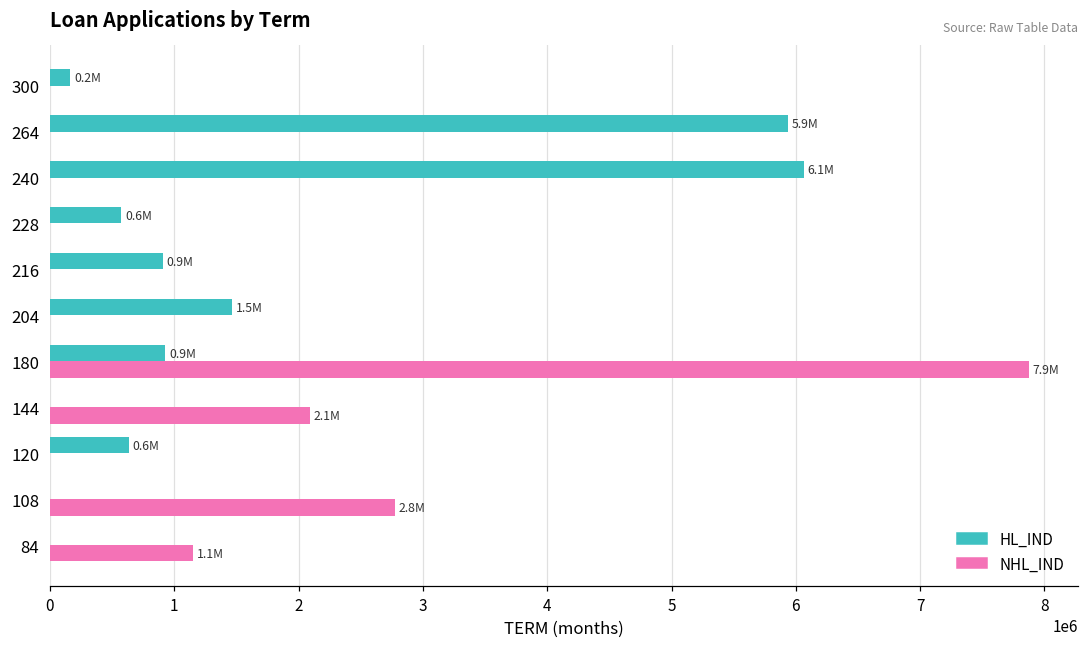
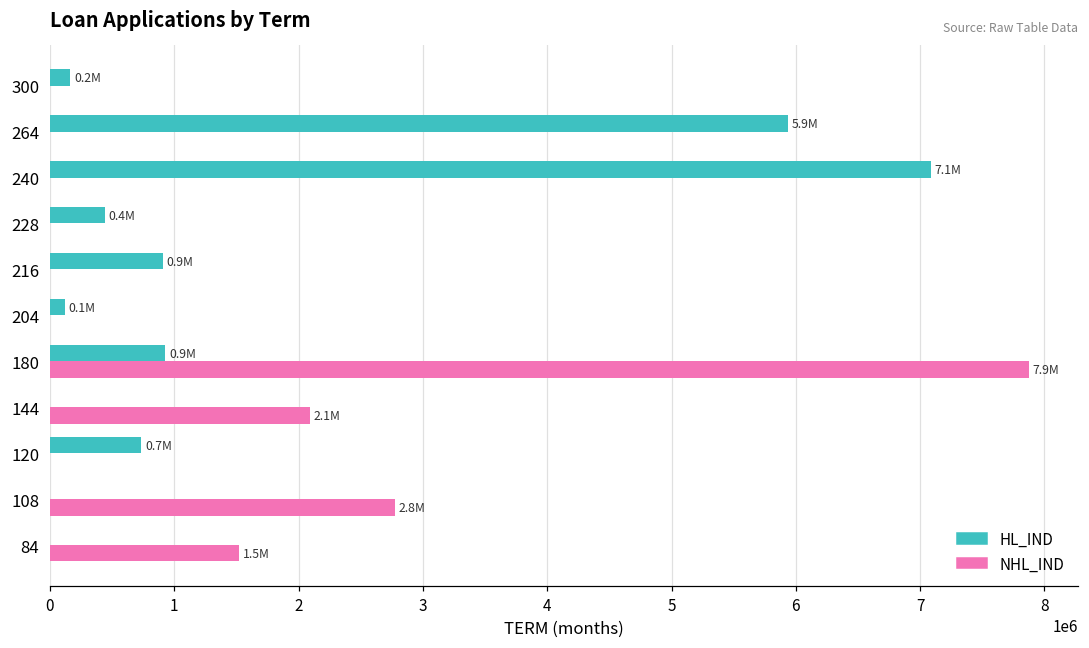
  {
    "HL_IND": {
      "300": "0.2M",
      "264": "5.9M",
-     "240": "6.1M",
-     "228": "0.6M",
+     "240": "7.1M",
+     "228": "0.4M",
      "216": "0.9M",
-     "204": "1.5M",
+     "204": "0.1M",
      "180": "0.9M",
-     "120": "0.6M"
+     "120": "0.7M"
    },
    "NHL_IND": {
      "180": "7.9M",
      "144": "2.1M",
      "108": "2.8M",
-     "84": "1.1M"
+     "84": "1.5M"
    }
  }
